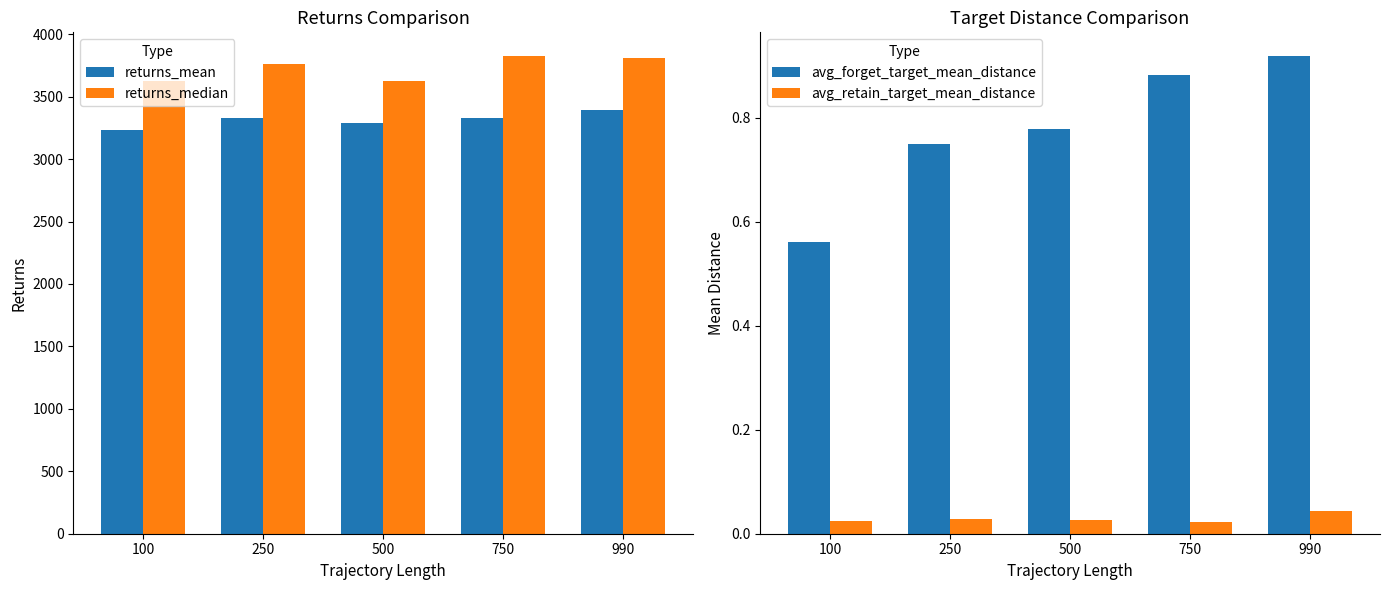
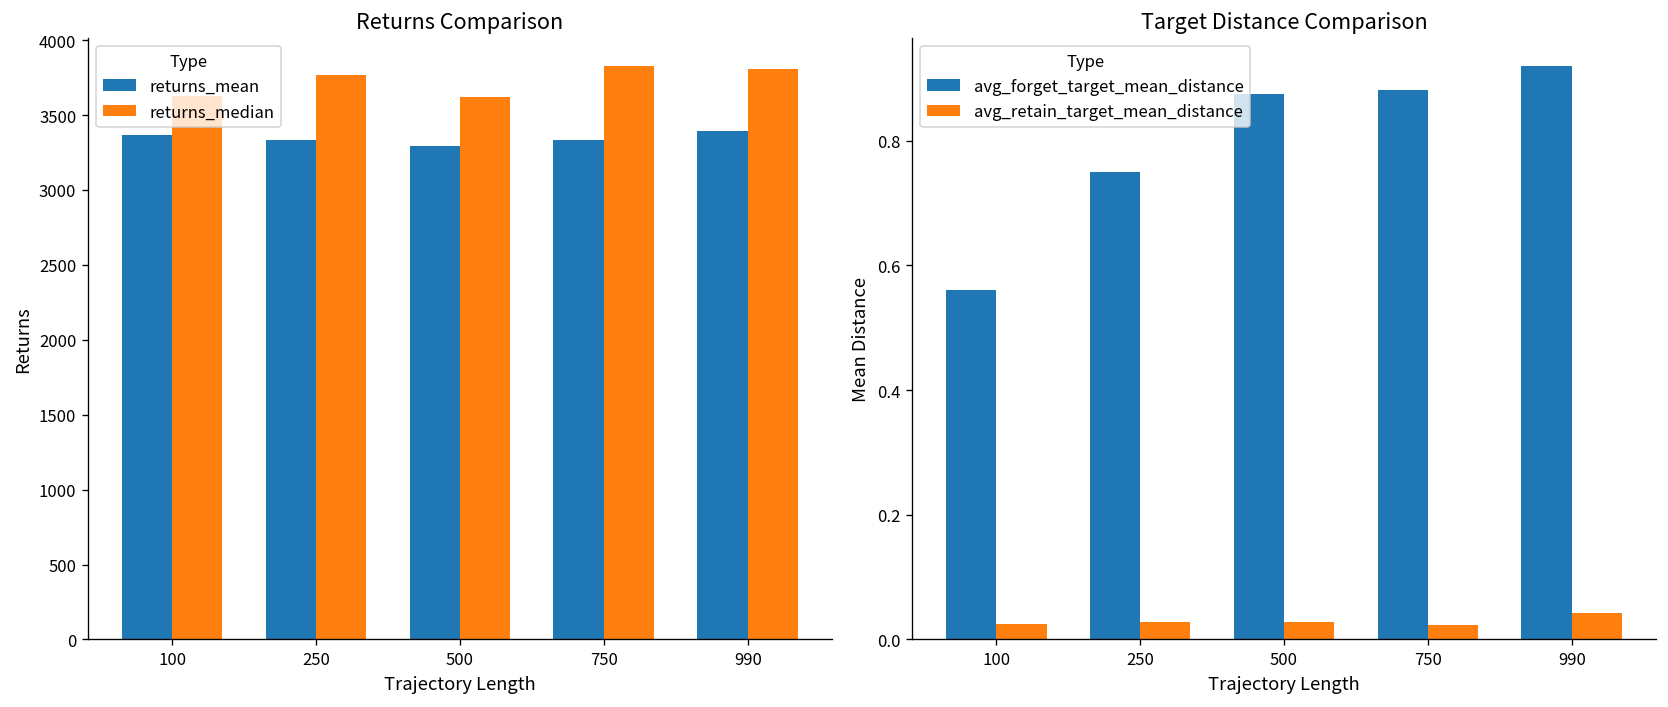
  {
    "Returns Comparison": {
      "returns_mean": {
-       "100": 3240,
+       "100": 3370,
        "250": 3330,
        "500": 3290,
        "750": 3330,
        "990": 3390
      },
      "returns_median": {
        "250": 3760,
        "500": 3620,
        "750": 3820,
        "990": 3810
      }
    },
    "Target Distance Comparison": {
      "avg_forget_target_mean_distance": {
        "100": 0.56,
        "250": 0.75,
-       "500": 0.78,
+       "500": 0.87,
        "750": 0.88,
        "990": 0.92
      },
      "avg_retain_target_mean_distance": {
        "100": 0.02,
        "250": 0.03,
        "500": 0.03,
        "750": 0.02,
        "990": 0.04
      }
    }
  }
